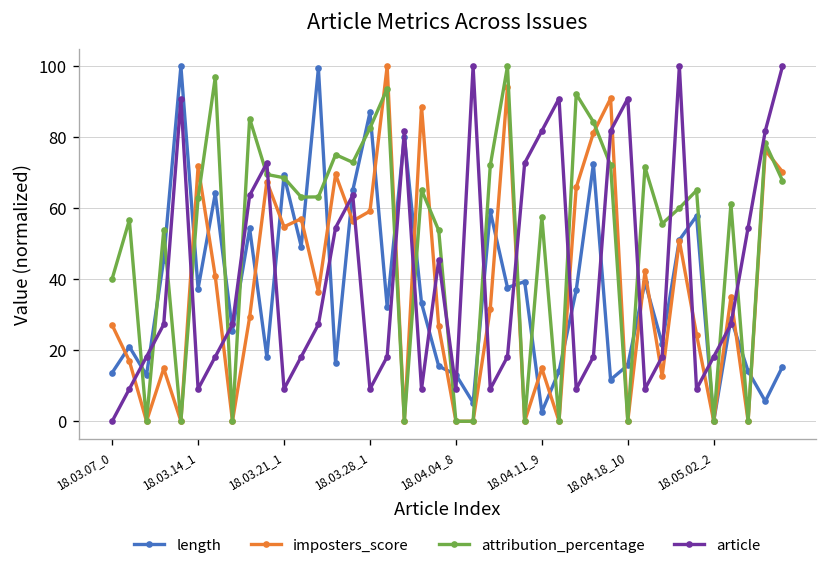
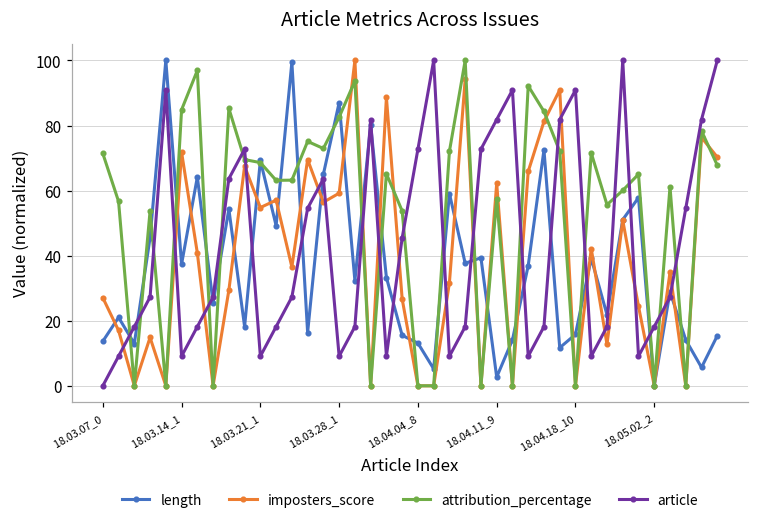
  {
    "length": {
      "18.03.07_0": 14,
      "18.03.14_1": 37,
      "18.03.28_1": 87,
      "18.04.04_8": 13,
      "18.04.11_9": 3,
      "18.04.18_10": 16
    },
    "imposters_score": {
      "18.03.07_0": 27,
      "18.03.14_1": 72,
      "18.03.21_1": 55,
      "18.03.28_1": 59,
-     "18.04.11_9": 15
+     "18.04.11_9": 62
    },
    "attribution_percentage": {
-     "18.03.07_0": 40,
-     "18.03.14_1": 63,
+     "18.03.07_0": 71,
+     "18.03.14_1": 85,
      "18.03.28_1": 83,
      "18.04.11_9": 57
    },
    "article": {
      "18.03.07_0": 0,
      "18.03.14_1": 9,
      "18.03.21_1": 9,
      "18.03.28_1": 9,
-     "18.04.04_8": 9,
+     "18.04.04_8": 73,
      "18.04.11_9": 82,
      "18.04.18_10": 91,
      "18.05.02_2": 18
    }
  }
